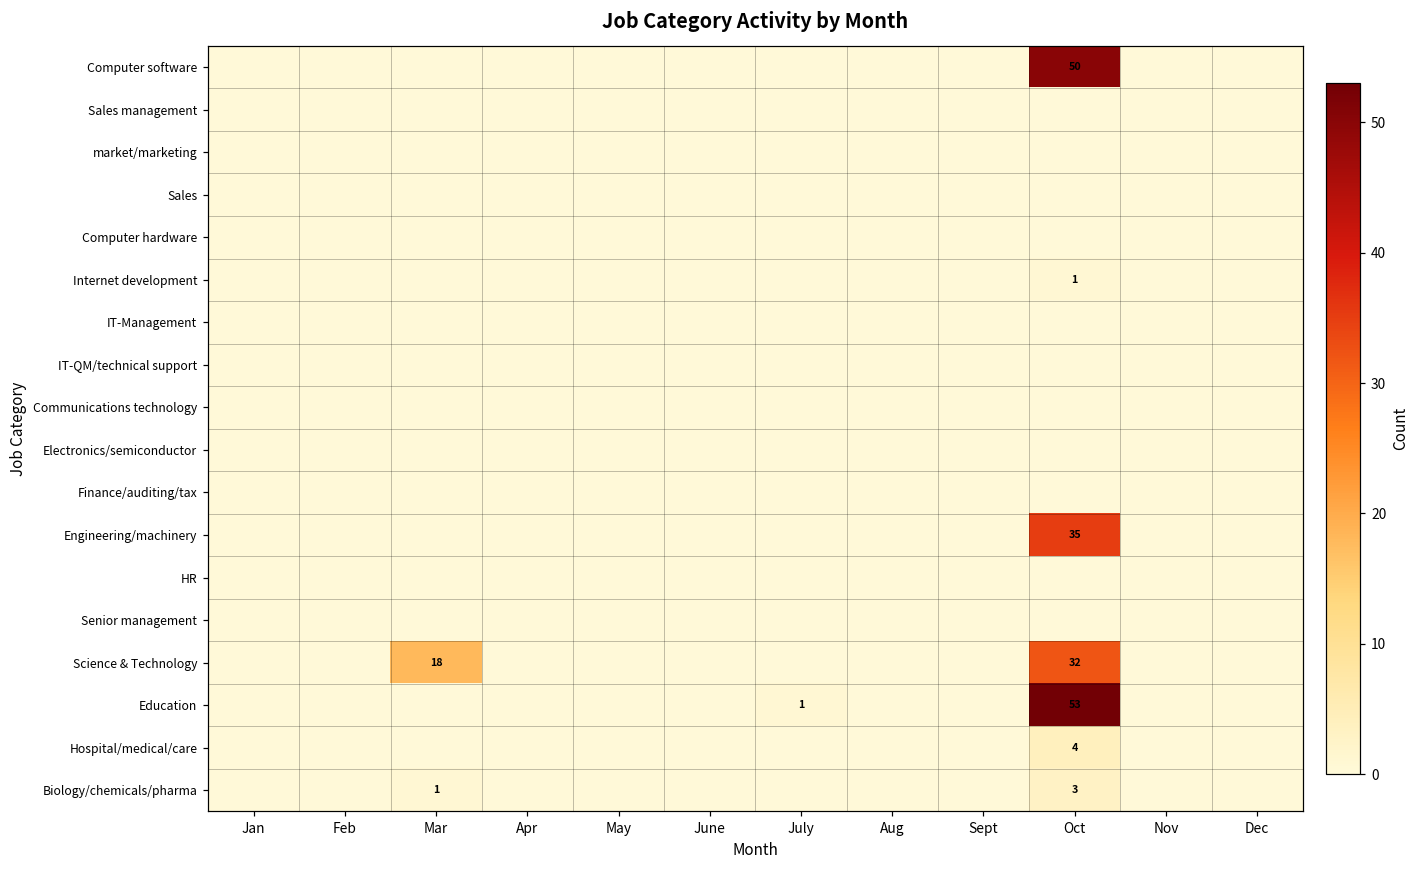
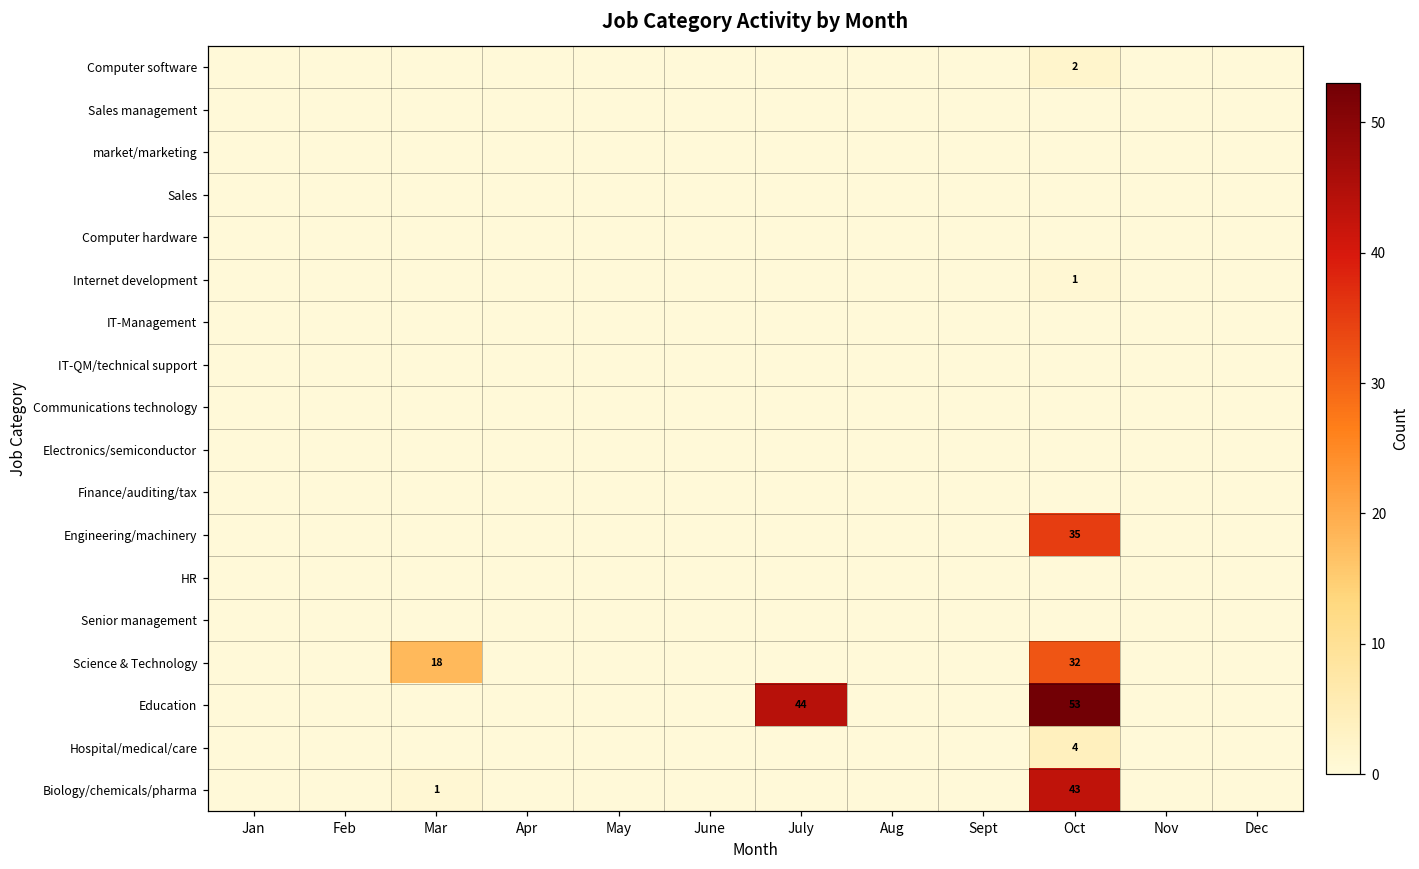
  {
    "Computer software": {
-     "Oct": 50
+     "Oct": 2
    },
    "Internet development": {
      "Oct": 1
    },
    "Engineering/machinery": {
      "Oct": 35
    },
    "Science & Technology": {
      "Mar": 18,
      "Oct": 32
    },
    "Education": {
-     "July": 1,
+     "July": 44,
      "Oct": 53
    },
    "Hospital/medical/care": {
      "Oct": 4
    },
    "Biology/chemicals/pharma": {
      "Mar": 1,
-     "Oct": 3
+     "Oct": 43
    }
  }
